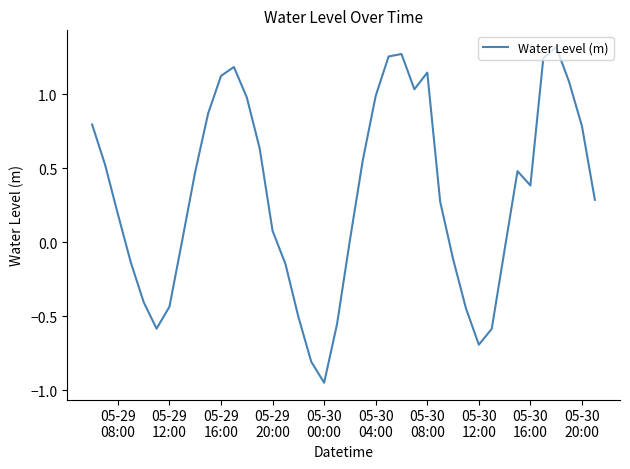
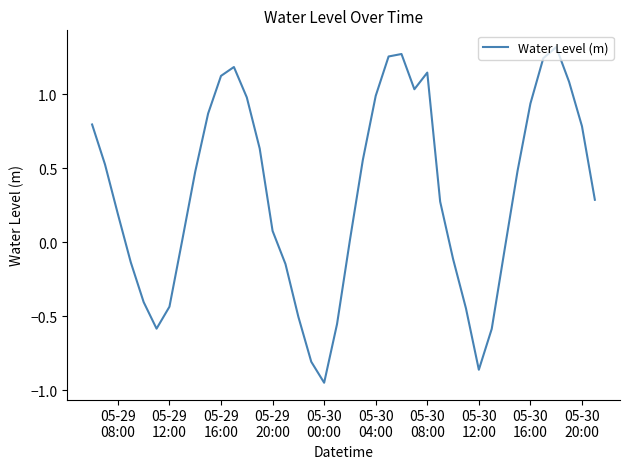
  {
    "05-29 08:00": 0.19,
    "05-29 12:00": -0.44,
    "05-29 16:00": 1.13,
    "05-29 20:00": 0.08,
    "05-30 00:00": -0.95,
    "05-30 04:00": 0.99,
    "05-30 08:00": 1.15,
-   "05-30 12:00": -0.69,
-   "05-30 16:00": 0.38,
+   "05-30 12:00": -0.86,
+   "05-30 16:00": 0.94,
    "05-30 20:00": 0.79
  }
